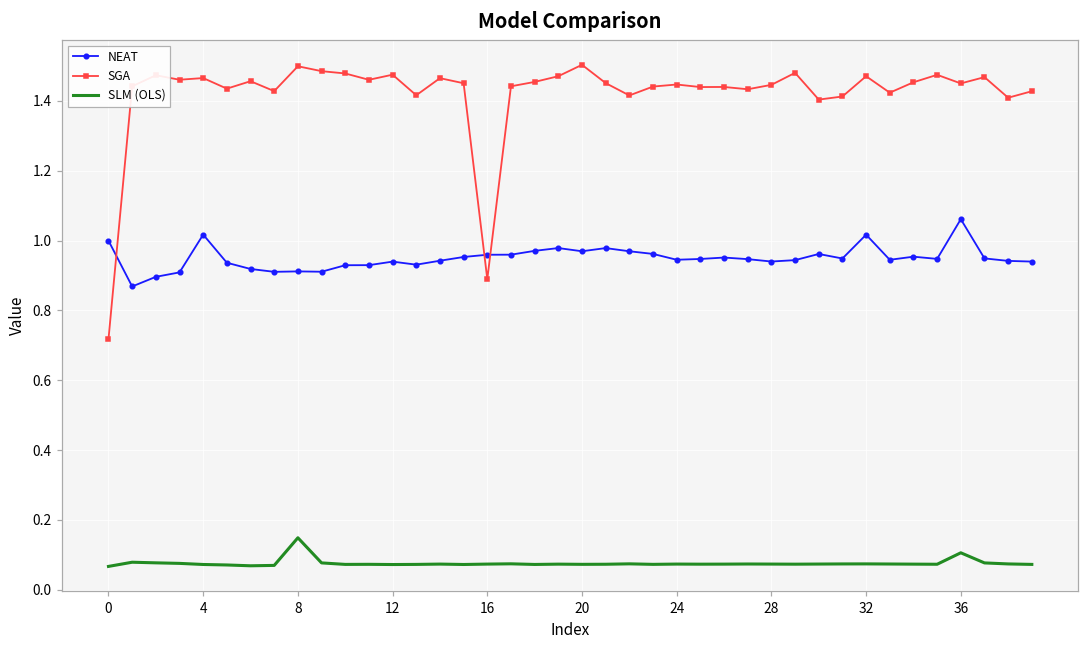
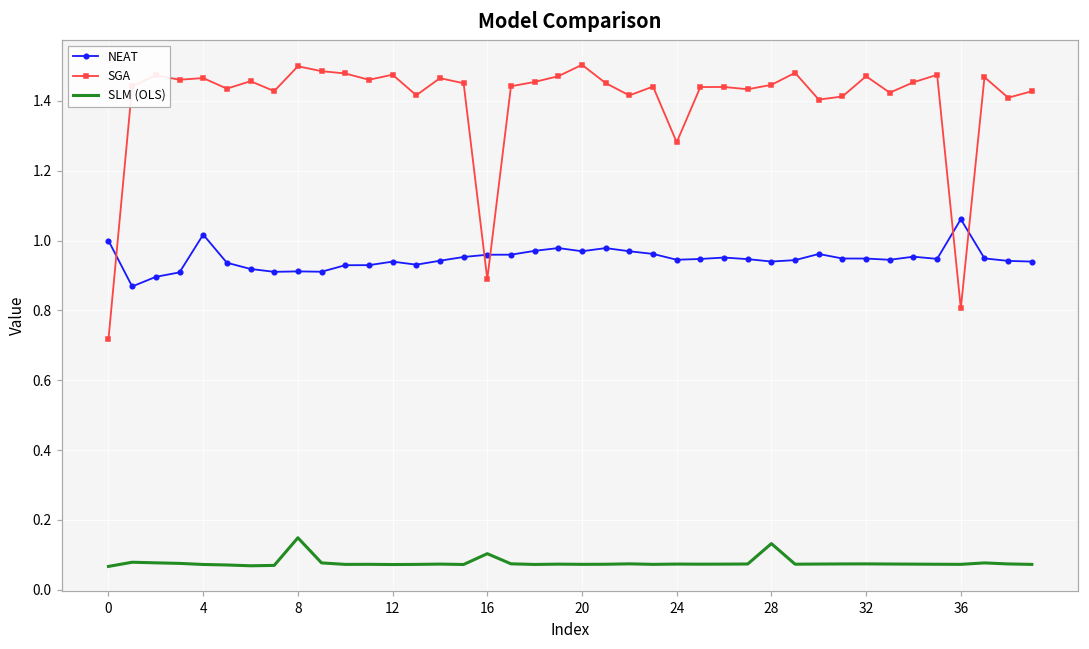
  {
    "NEAT": {
      "0": 1.00,
      "4": 1.02,
      "8": 0.91,
      "12": 0.94,
      "16": 0.96,
      "20": 0.97,
      "24": 0.94,
      "28": 0.94,
-     "32": 1.02,
+     "32": 0.95,
      "36": 1.06
    },
    "SGA": {
      "0": 0.72,
      "4": 1.47,
      "8": 1.50,
      "12": 1.47,
      "16": 0.89,
      "20": 1.50,
-     "24": 1.45,
+     "24": 1.28,
      "28": 1.45,
      "32": 1.47,
-     "36": 1.45
+     "36": 0.81
    },
    "SLM (OLS)": {
      "0": 0.07,
      "4": 0.07,
      "8": 0.15,
      "12": 0.07,
-     "16": 0.07,
+     "16": 0.10,
      "20": 0.07,
      "24": 0.07,
-     "28": 0.07,
+     "28": 0.13,
      "32": 0.07,
-     "36": 0.11
+     "36": 0.07
    }
  }
